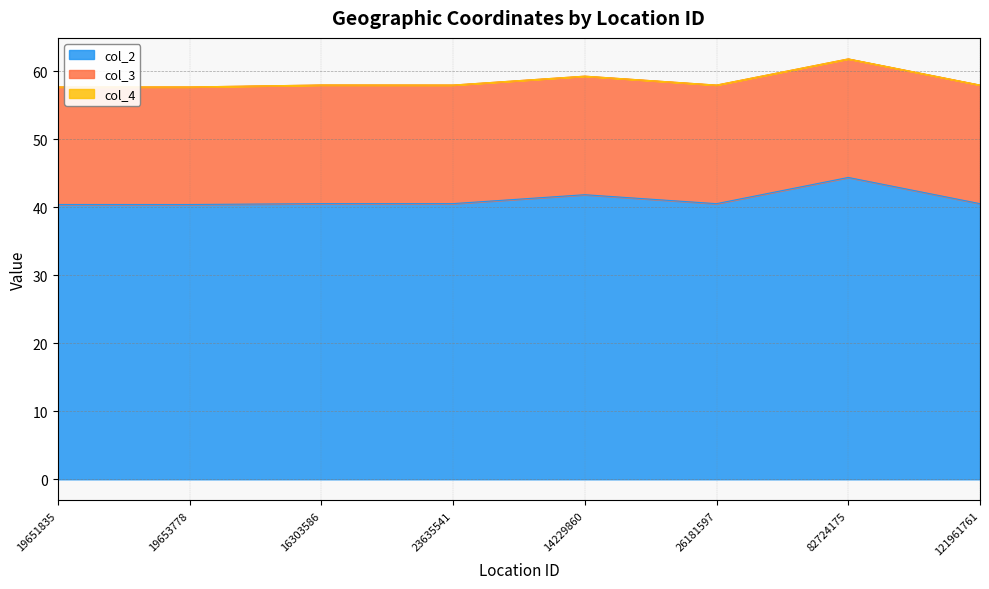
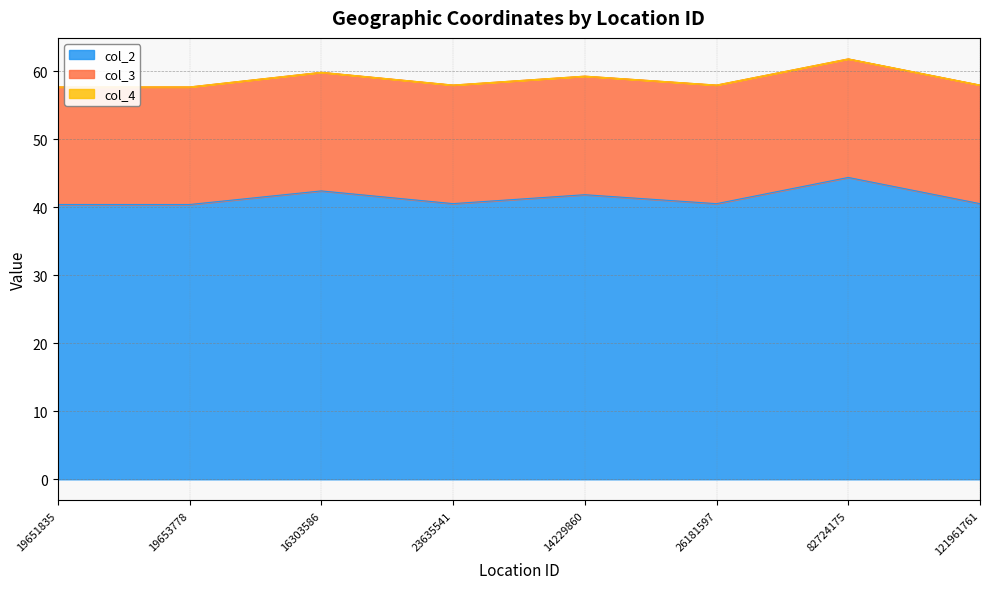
  {
    "col_2": {
      "19651835": 40,
      "19653778": 40,
-     "16303586": 41,
+     "16303586": 42,
      "23635541": 41,
      "14229860": 42,
      "26181597": 41,
      "82724175": 44,
      "121961761": 41
    },
    "col_4": {
      "19651835": 17,
      "19653778": 17,
      "16303586": 17,
      "23635541": 17,
      "14229860": 17,
      "26181597": 17,
      "82724175": 17,
      "121961761": 17
    }
  }
